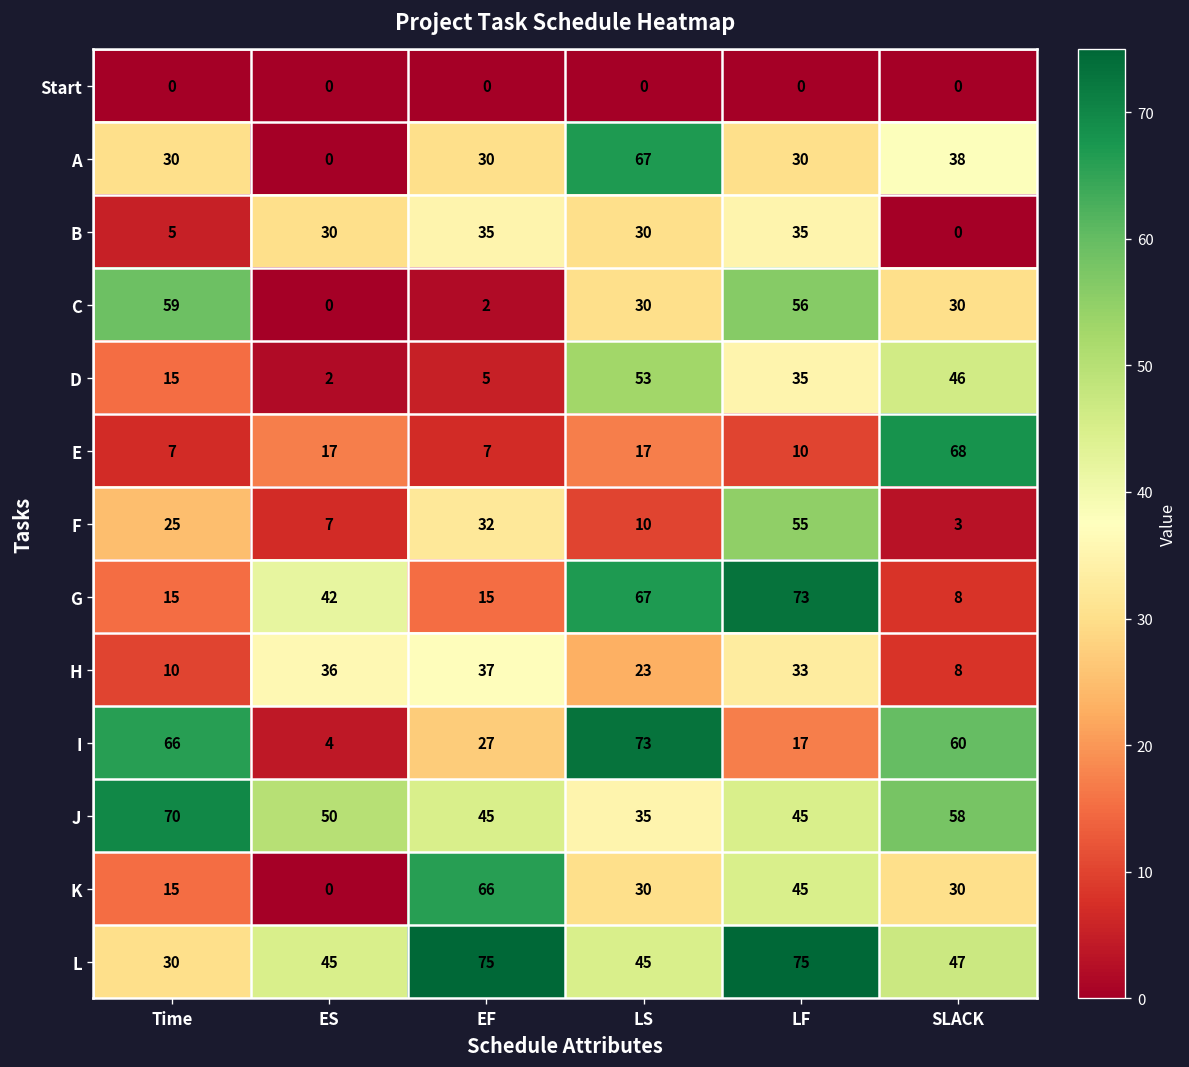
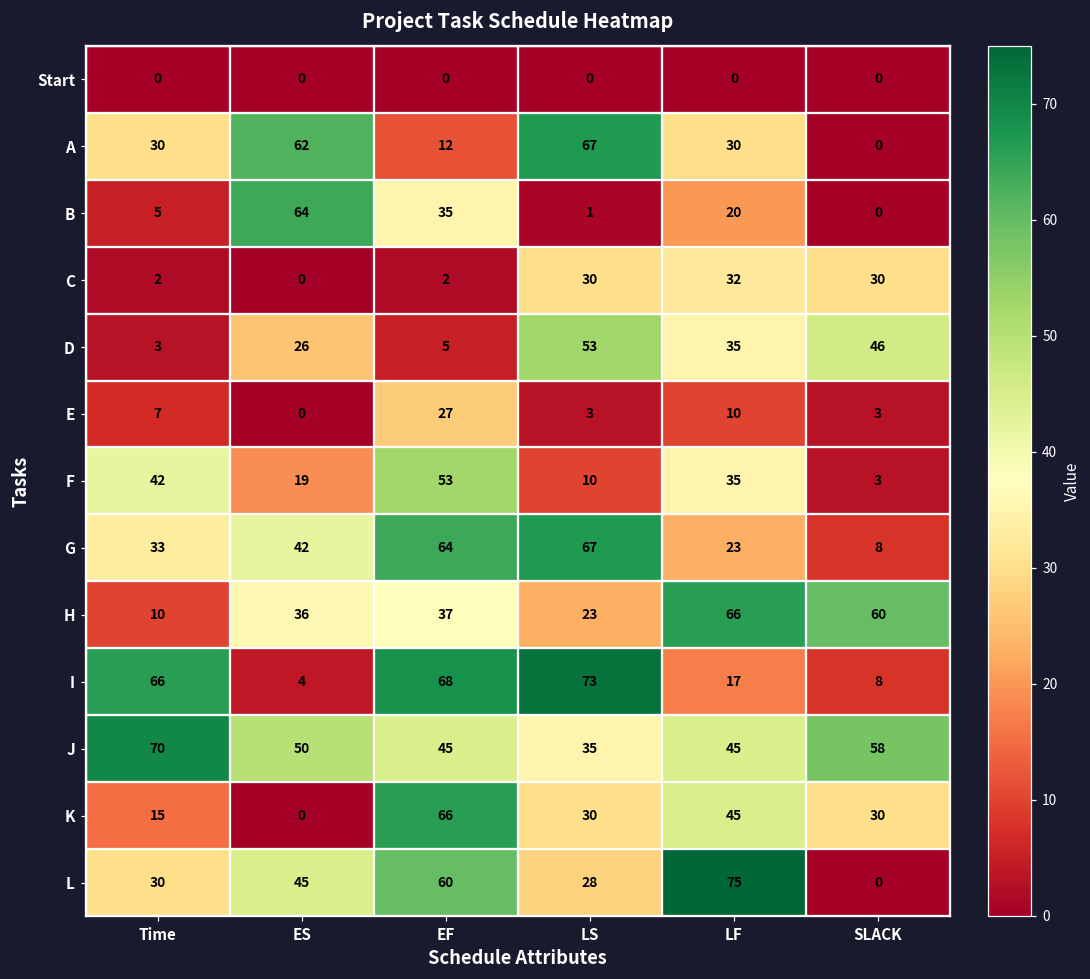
  {
    "Start": {
      "Time": 0,
      "ES": 0,
      "EF": 0,
      "LS": 0,
      "LF": 0,
      "SLACK": 0
    },
    "A": {
      "Time": 30,
-     "ES": 0,
-     "EF": 30,
+     "ES": 62,
+     "EF": 12,
      "LS": 67,
      "LF": 30,
-     "SLACK": 38
+     "SLACK": 0
    },
    "B": {
      "Time": 5,
-     "ES": 30,
+     "ES": 64,
      "EF": 35,
-     "LS": 30,
-     "LF": 35,
+     "LS": 1,
+     "LF": 20,
      "SLACK": 0
    },
    "C": {
-     "Time": 59,
+     "Time": 2,
      "ES": 0,
      "EF": 2,
      "LS": 30,
-     "LF": 56,
+     "LF": 32,
      "SLACK": 30
    },
    "D": {
-     "Time": 15,
-     "ES": 2,
+     "Time": 3,
+     "ES": 26,
      "EF": 5,
      "LS": 53,
      "LF": 35,
      "SLACK": 46
    },
    "E": {
      "Time": 7,
-     "ES": 17,
-     "EF": 7,
-     "LS": 17,
+     "ES": 0,
+     "EF": 27,
+     "LS": 3,
      "LF": 10,
-     "SLACK": 68
+     "SLACK": 3
    },
    "F": {
-     "Time": 25,
-     "ES": 7,
-     "EF": 32,
+     "Time": 42,
+     "ES": 19,
+     "EF": 53,
      "LS": 10,
-     "LF": 55,
+     "LF": 35,
      "SLACK": 3
    },
    "G": {
-     "Time": 15,
+     "Time": 33,
      "ES": 42,
-     "EF": 15,
+     "EF": 64,
      "LS": 67,
-     "LF": 73,
+     "LF": 23,
      "SLACK": 8
    },
    "H": {
      "Time": 10,
      "ES": 36,
      "EF": 37,
      "LS": 23,
-     "LF": 33,
-     "SLACK": 8
+     "LF": 66,
+     "SLACK": 60
    },
    "I": {
      "Time": 66,
      "ES": 4,
-     "EF": 27,
+     "EF": 68,
      "LS": 73,
      "LF": 17,
-     "SLACK": 60
+     "SLACK": 8
    },
    "J": {
      "Time": 70,
      "ES": 50,
      "EF": 45,
      "LS": 35,
      "LF": 45,
      "SLACK": 58
    },
    "K": {
      "Time": 15,
      "ES": 0,
      "EF": 66,
      "LS": 30,
      "LF": 45,
      "SLACK": 30
    },
    "L": {
      "Time": 30,
      "ES": 45,
-     "EF": 75,
-     "LS": 45,
+     "EF": 60,
+     "LS": 28,
      "LF": 75,
-     "SLACK": 47
+     "SLACK": 0
    }
  }
